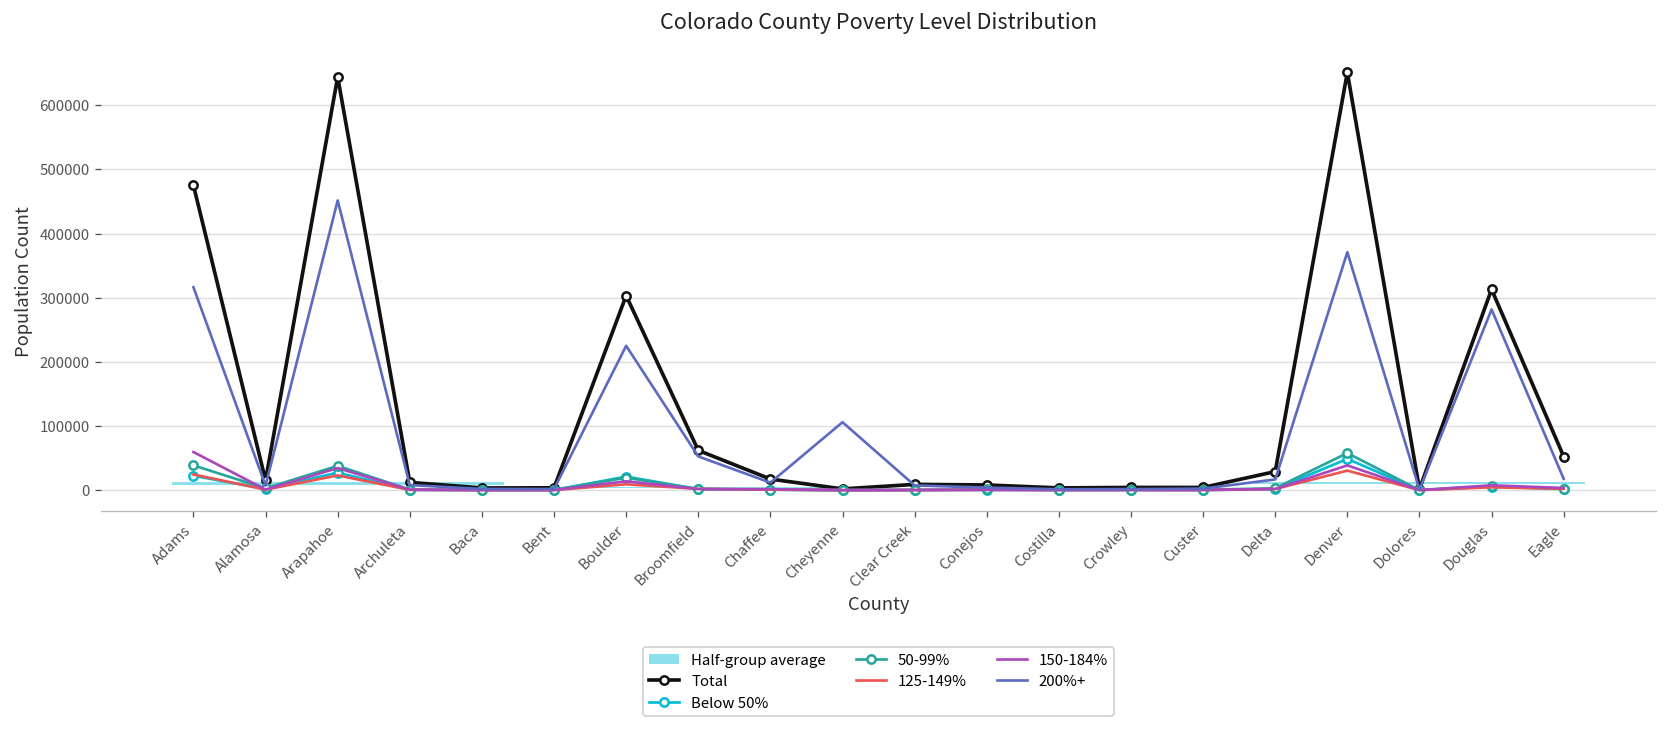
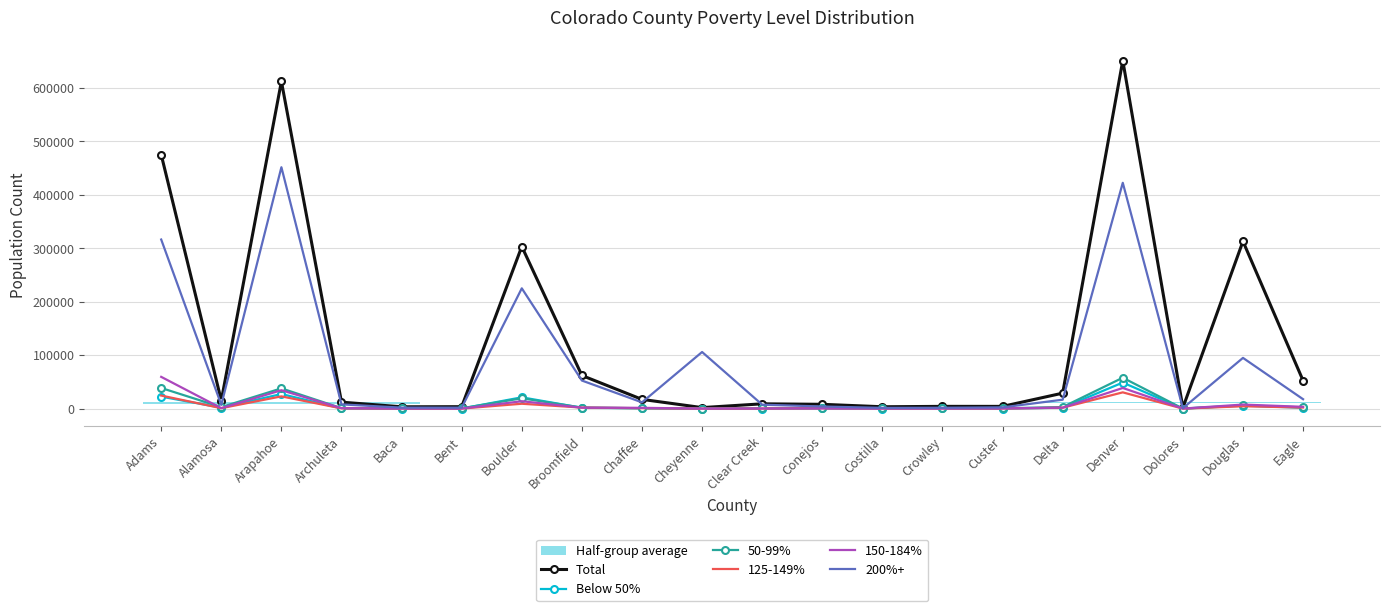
  {
    "Total": {
      "Adams": 480000,
      "Alamosa": 20000,
-     "Arapahoe": 640000,
+     "Arapahoe": 610000,
      "Boulder": 300000,
      "Broomfield": 60000,
      "Chaffee": 20000,
      "Delta": 30000,
      "Denver": 650000,
      "Douglas": 310000,
      "Eagle": 50000
    },
    "50-99%": {
      "Adams": 40000,
      "Denver": 60000
    },
    "125-149%": {
      "Denver": 30000
    },
    "150-184%": {
      "Adams": 60000,
      "Denver": 40000
    },
    "200%+": {
      "Adams": 320000,
      "Arapahoe": 450000,
      "Boulder": 230000,
      "Broomfield": 50000,
      "Chaffee": 10000,
      "Cheyenne": 110000,
      "Delta": 20000,
-     "Denver": 370000,
-     "Douglas": 280000,
+     "Denver": 420000,
+     "Douglas": 90000,
      "Eagle": 20000
    }
  }
